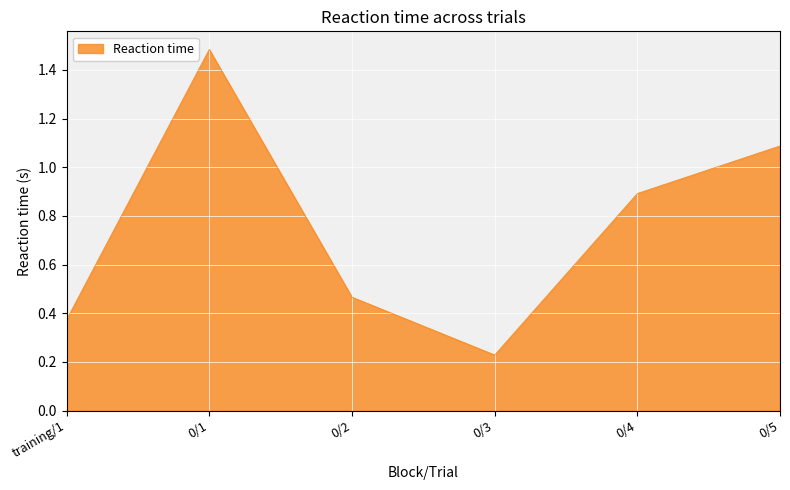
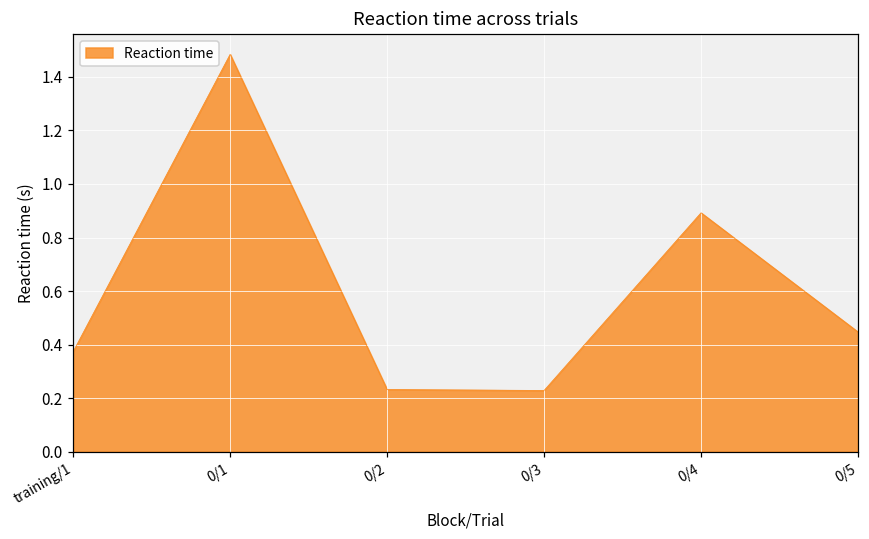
  {
    "training/1": 0.37,
    "0/1": 1.48,
-   "0/2": 0.47,
+   "0/2": 0.23,
    "0/3": 0.23,
    "0/4": 0.89,
-   "0/5": 1.09
+   "0/5": 0.45
  }
